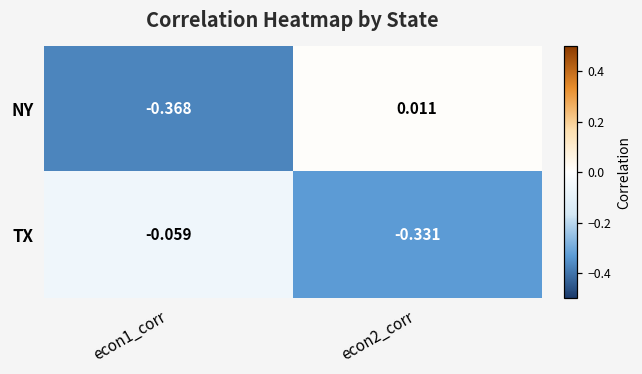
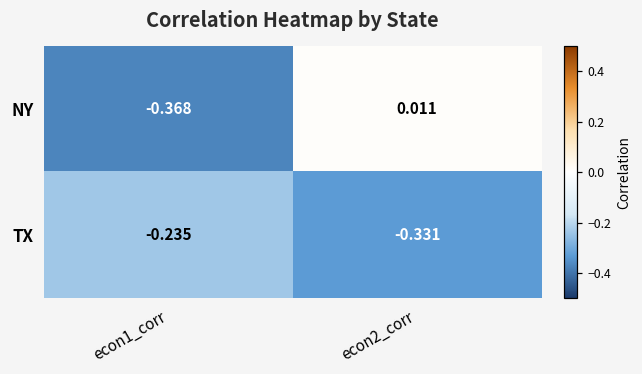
  {
    "NY": {
      "econ1_corr": -0.368,
      "econ2_corr": 0.011
    },
    "TX": {
-     "econ1_corr": -0.059,
+     "econ1_corr": -0.235,
      "econ2_corr": -0.331
    }
  }
